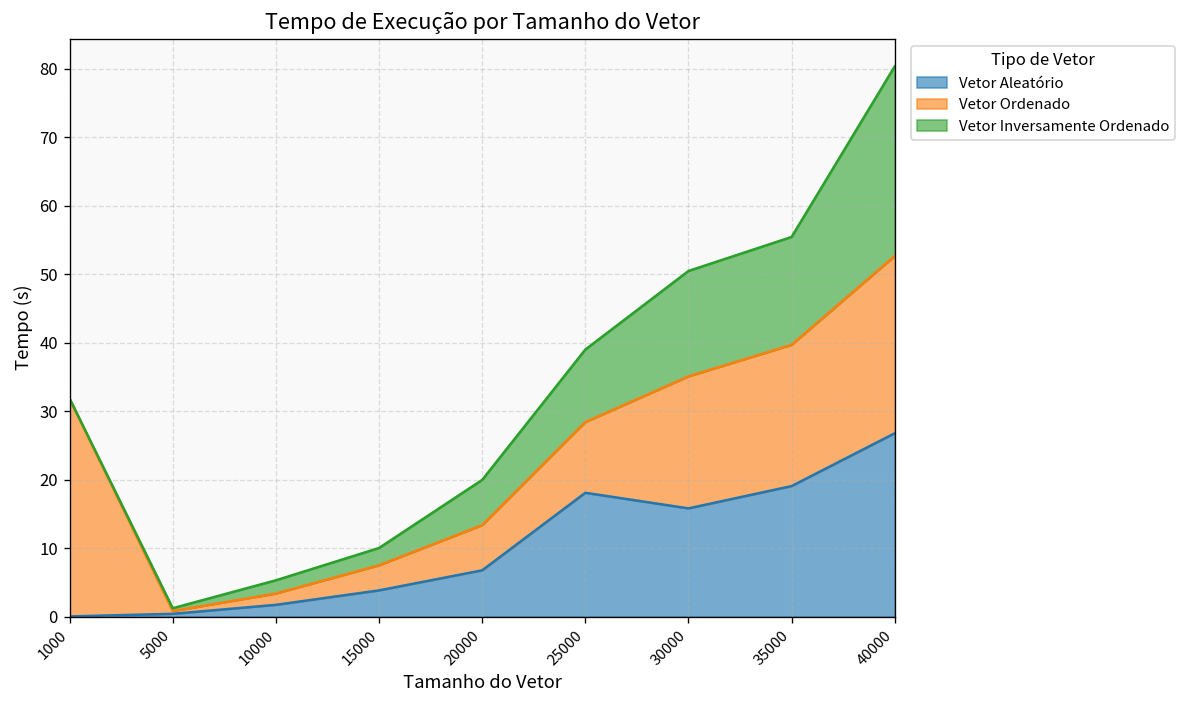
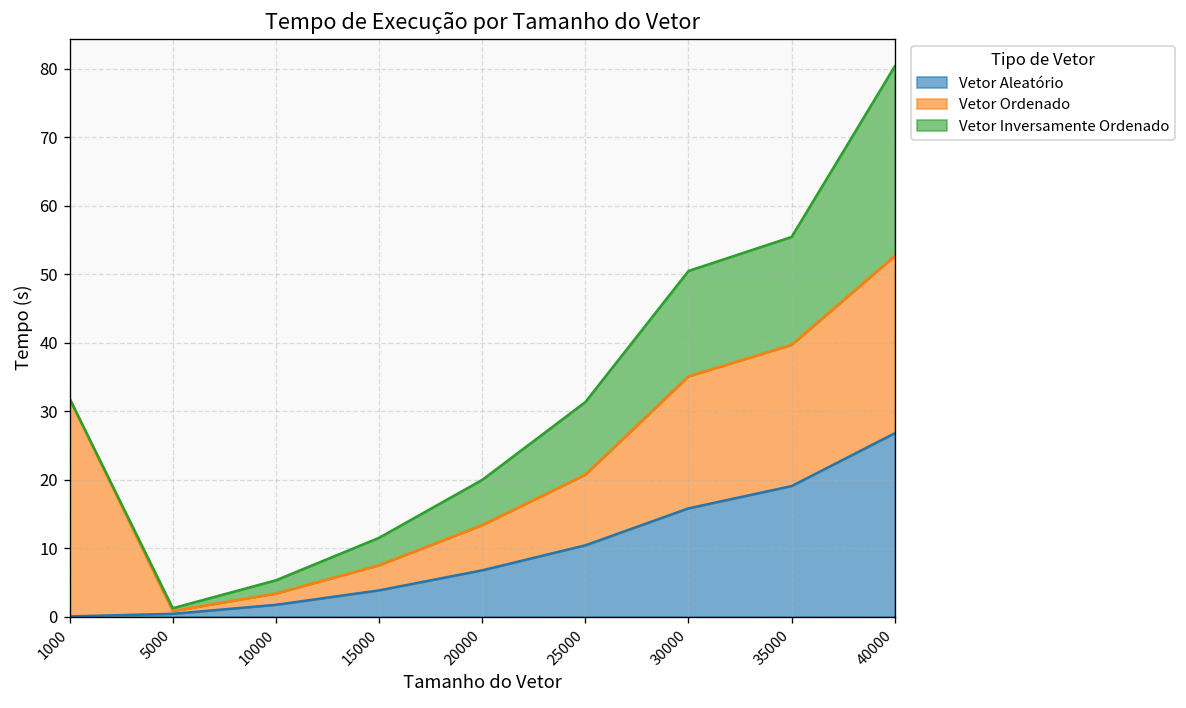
  {
    "Vetor Aleatório": {
      "1000": 0,
      "10000": 2,
      "15000": 4,
      "20000": 7,
-     "25000": 18,
+     "25000": 10,
      "30000": 16,
      "35000": 19,
      "40000": 27
    },
    "Vetor Ordenado": {
      "10000": 2,
      "15000": 4,
      "20000": 7,
      "25000": 10,
      "30000": 19,
      "35000": 21,
      "40000": 26
    },
    "Vetor Inversamente Ordenado": {
      "10000": 2,
-     "15000": 3,
+     "15000": 4,
      "20000": 7,
      "25000": 11,
      "30000": 15,
      "35000": 16,
      "40000": 28
    }
  }
